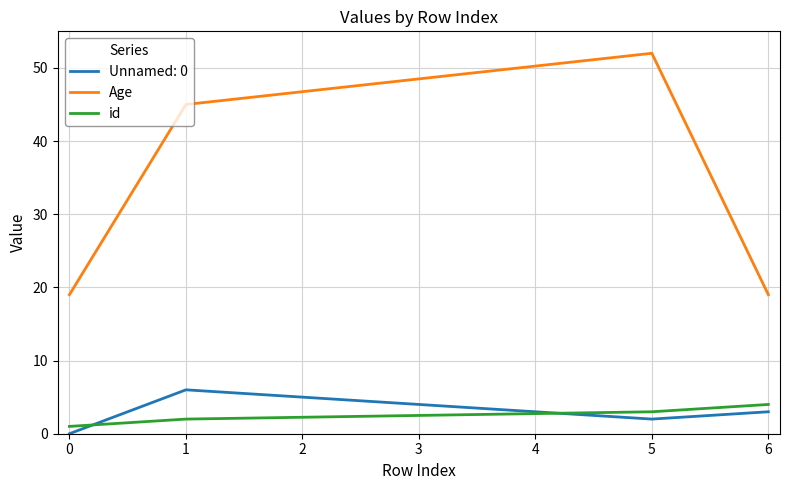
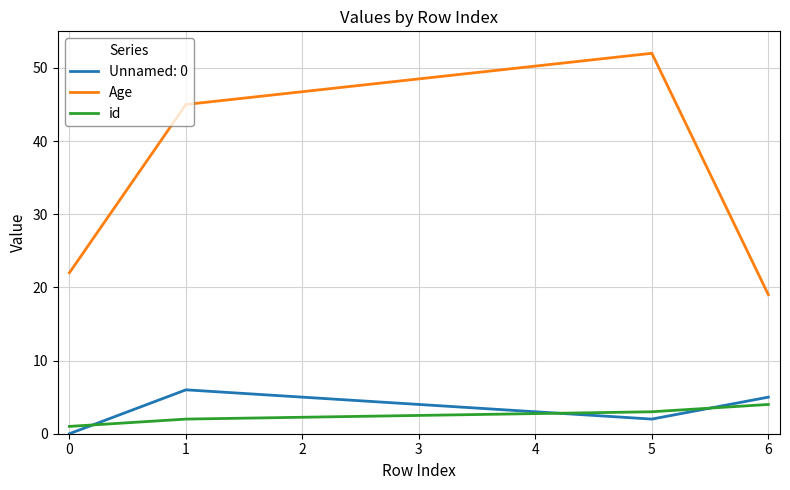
  {
    "Unnamed: 0": {
      "0": 0,
      "1": 6,
      "5": 2,
-     "6": 3
+     "6": 5
    },
    "Age": {
-     "0": 19,
+     "0": 22,
      "5": 52,
      "6": 19
    },
    "id": {
      "0": 1,
      "1": 2,
      "5": 3,
      "6": 4
    }
  }
